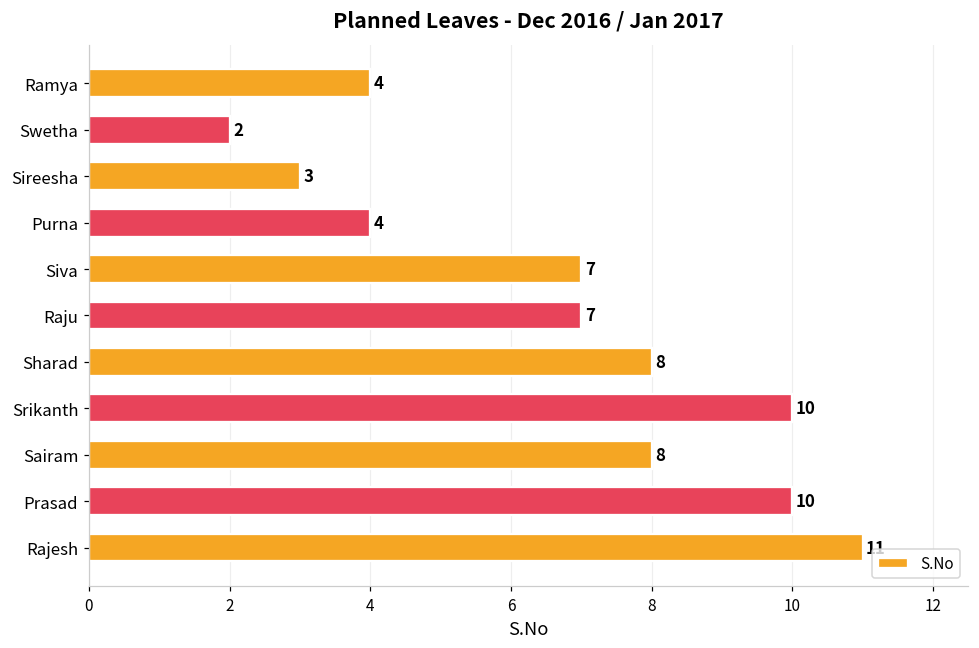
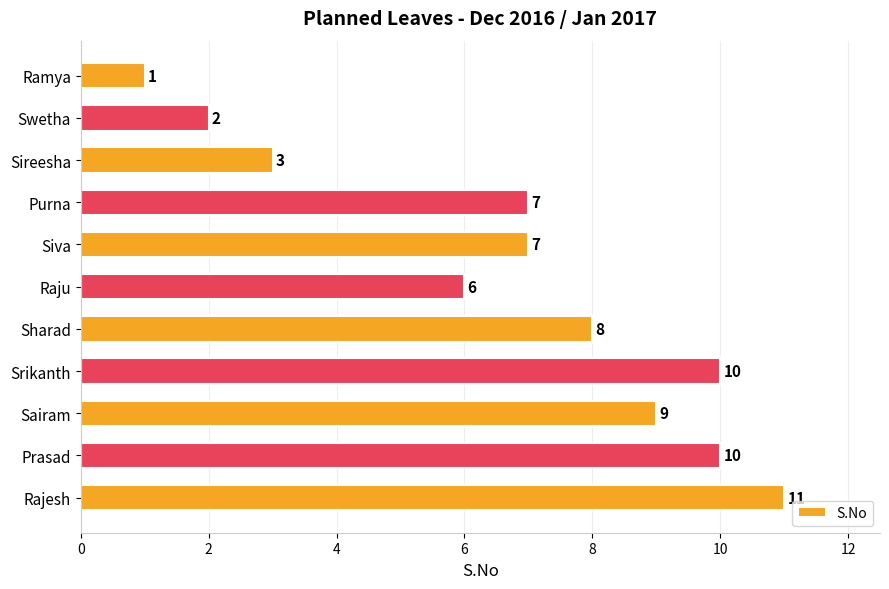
  {
-   "Ramya": 4,
+   "Ramya": 1,
    "Swetha": 2,
    "Sireesha": 3,
-   "Purna": 4,
+   "Purna": 7,
    "Siva": 7,
-   "Raju": 7,
+   "Raju": 6,
    "Sharad": 8,
    "Srikanth": 10,
-   "Sairam": 8,
+   "Sairam": 9,
    "Prasad": 10
  }
